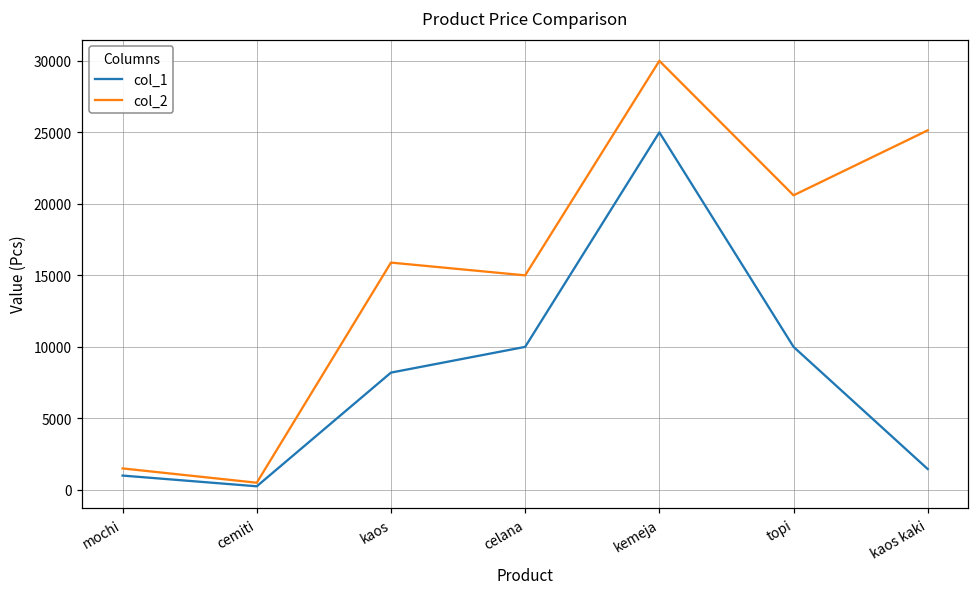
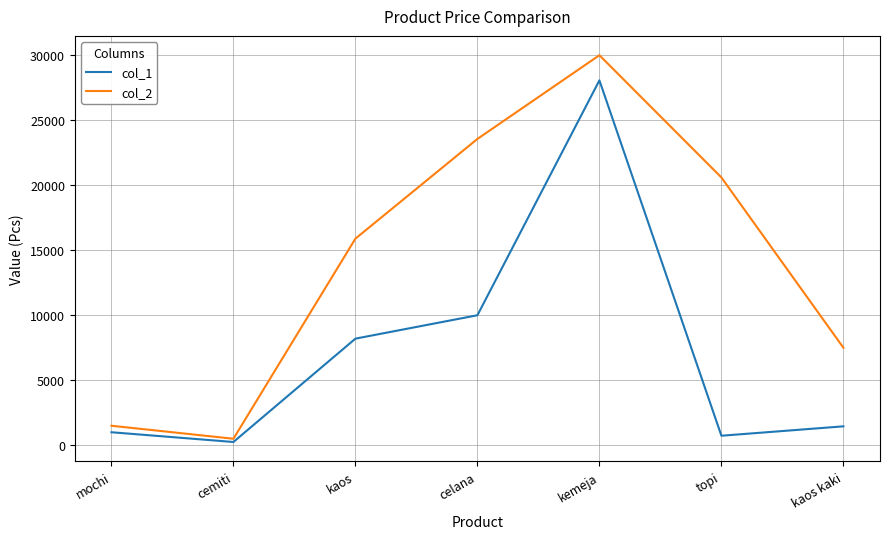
  {
    "col_1": {
      "mochi": 1000,
      "cemiti": 300,
      "kaos": 8200,
      "celana": 10000,
-     "kemeja": 25000,
-     "topi": 10000,
+     "kemeja": 28100,
+     "topi": 700,
      "kaos kaki": 1500
    },
    "col_2": {
      "mochi": 1500,
      "cemiti": 500,
      "kaos": 15900,
-     "celana": 15000,
+     "celana": 23600,
      "kemeja": 30000,
      "topi": 20600,
-     "kaos kaki": 25100
+     "kaos kaki": 7500
    }
  }
